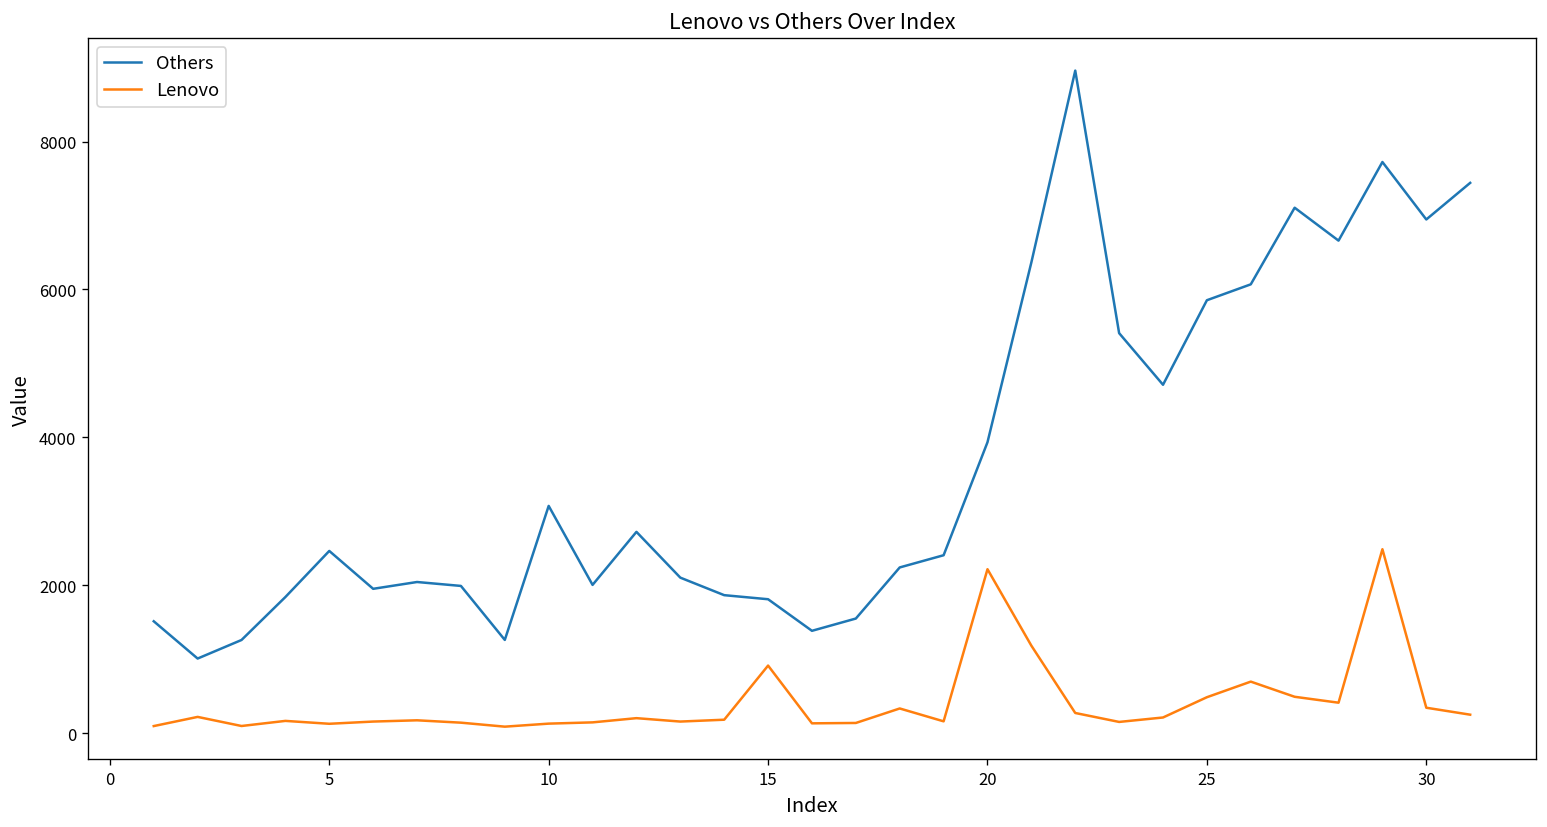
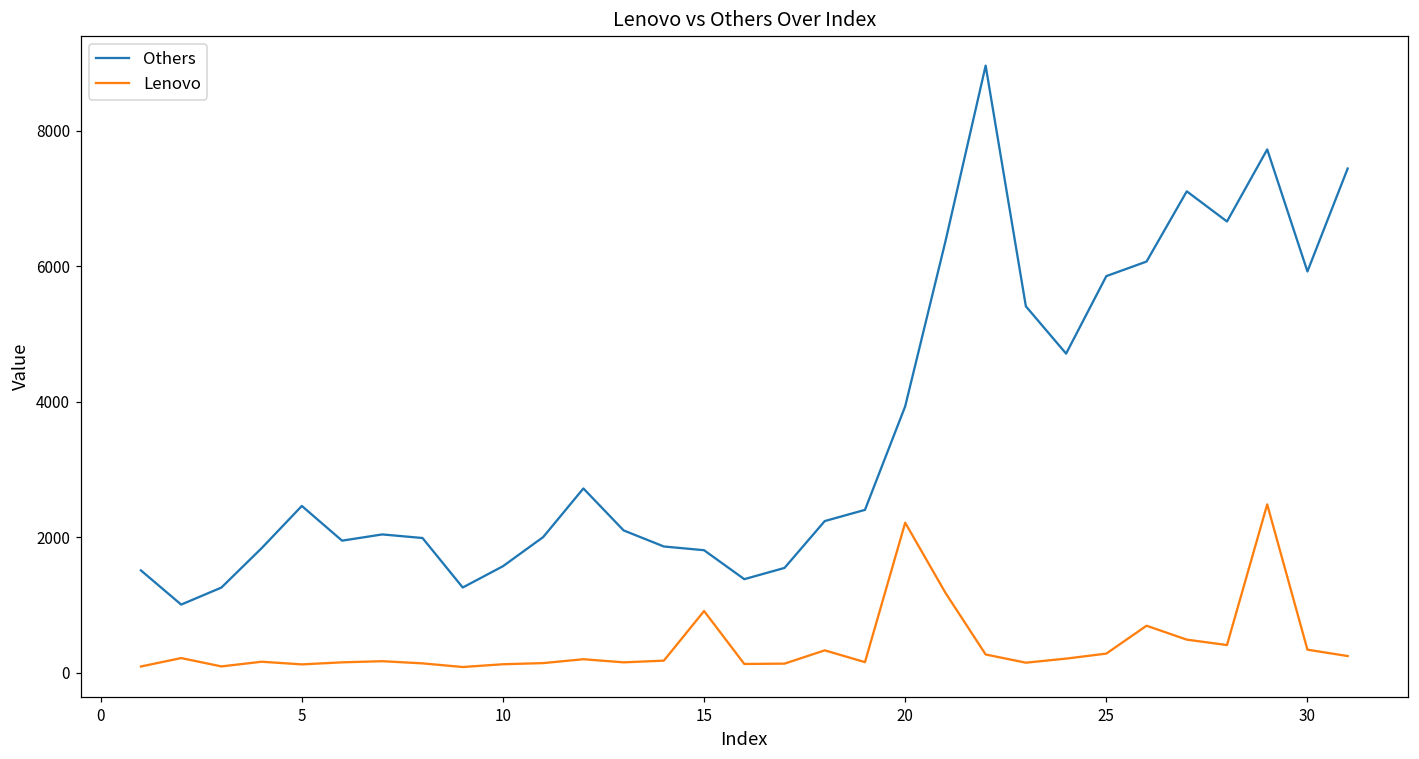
  {
    "Others": {
      "5": 2500,
-     "10": 3100,
+     "10": 1600,
      "15": 1800,
      "20": 3900,
      "25": 5900,
-     "30": 6900
+     "30": 5900
    },
    "Lenovo": {
      "5": 100,
      "10": 100,
      "15": 900,
      "20": 2200,
-     "25": 500,
+     "25": 300,
      "30": 300
    }
  }
